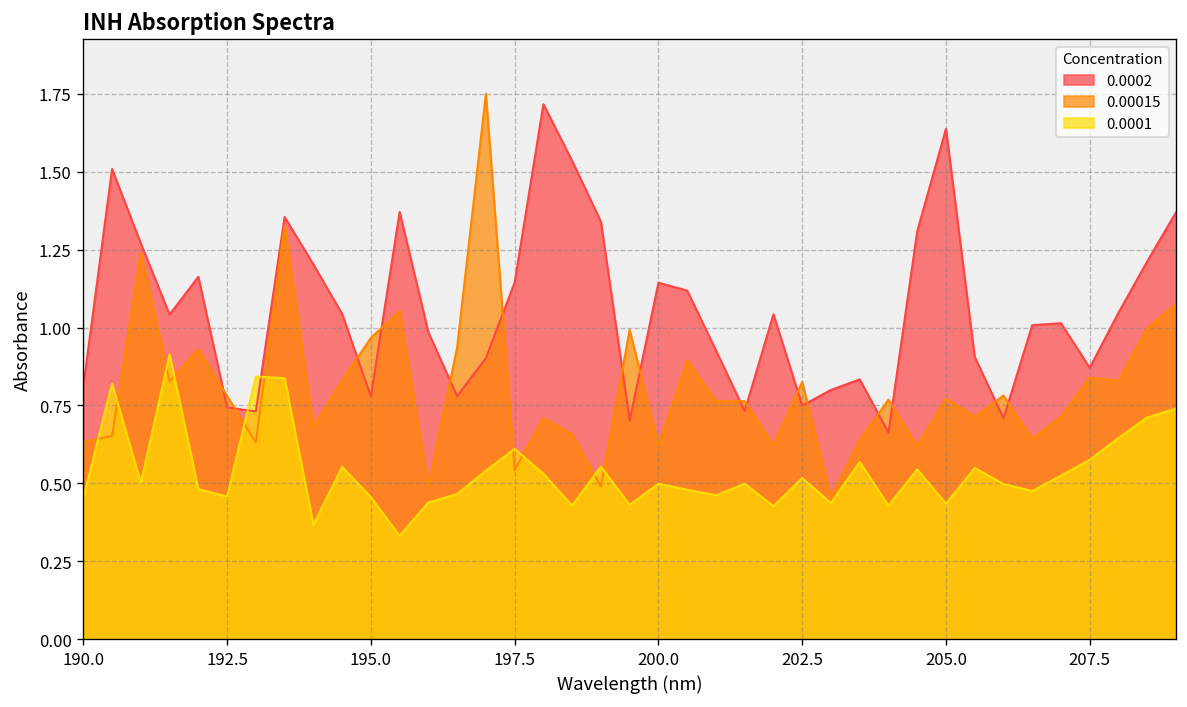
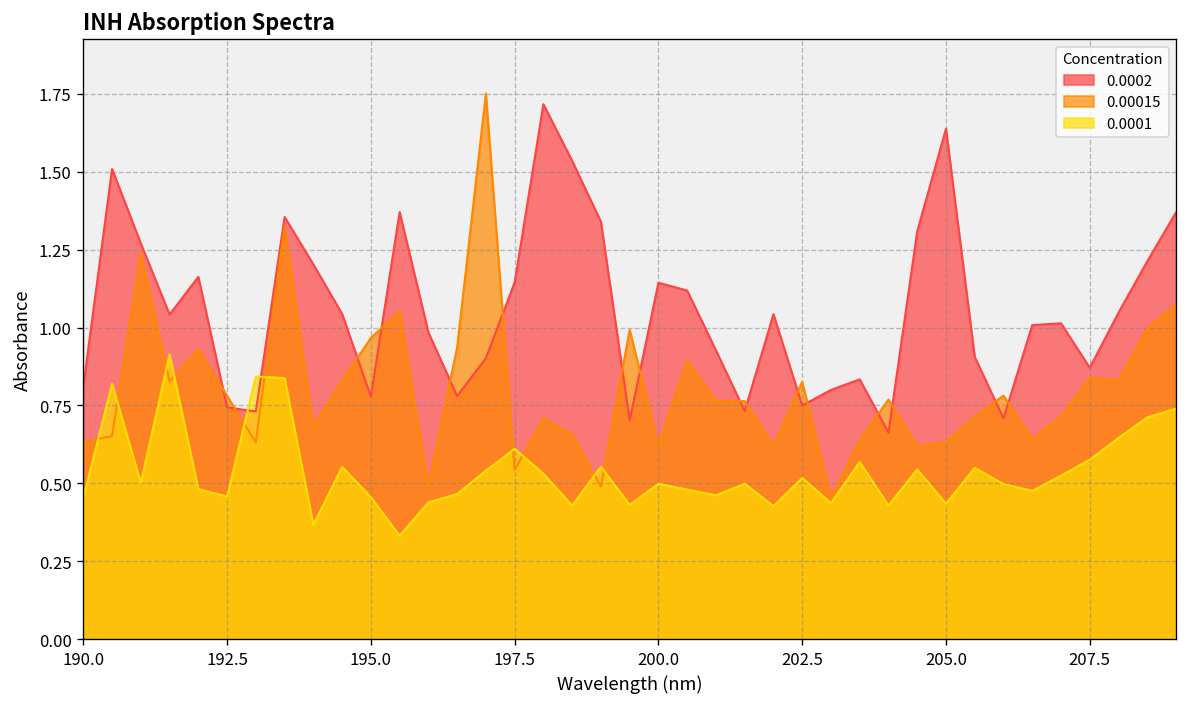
  {
    "0.0002": {
      "190.0": 0.81,
      "192.5": 0.74,
      "195.0": 0.78,
      "197.5": 1.15,
      "200.0": 1.14,
      "202.5": 0.75,
      "205.0": 1.64,
      "207.5": 0.87
    },
    "0.00015": {
      "190.0": 0.63,
      "192.5": 0.78,
      "195.0": 0.97,
      "197.5": 0.54,
      "200.0": 0.62,
      "202.5": 0.83,
-     "205.0": 0.77,
+     "205.0": 0.63,
      "207.5": 0.84
    },
    "0.0001": {
      "190.0": 0.45,
      "192.5": 0.46,
      "195.0": 0.46,
      "197.5": 0.61,
      "200.0": 0.50,
      "202.5": 0.52,
      "205.0": 0.44,
      "207.5": 0.58
    }
  }
